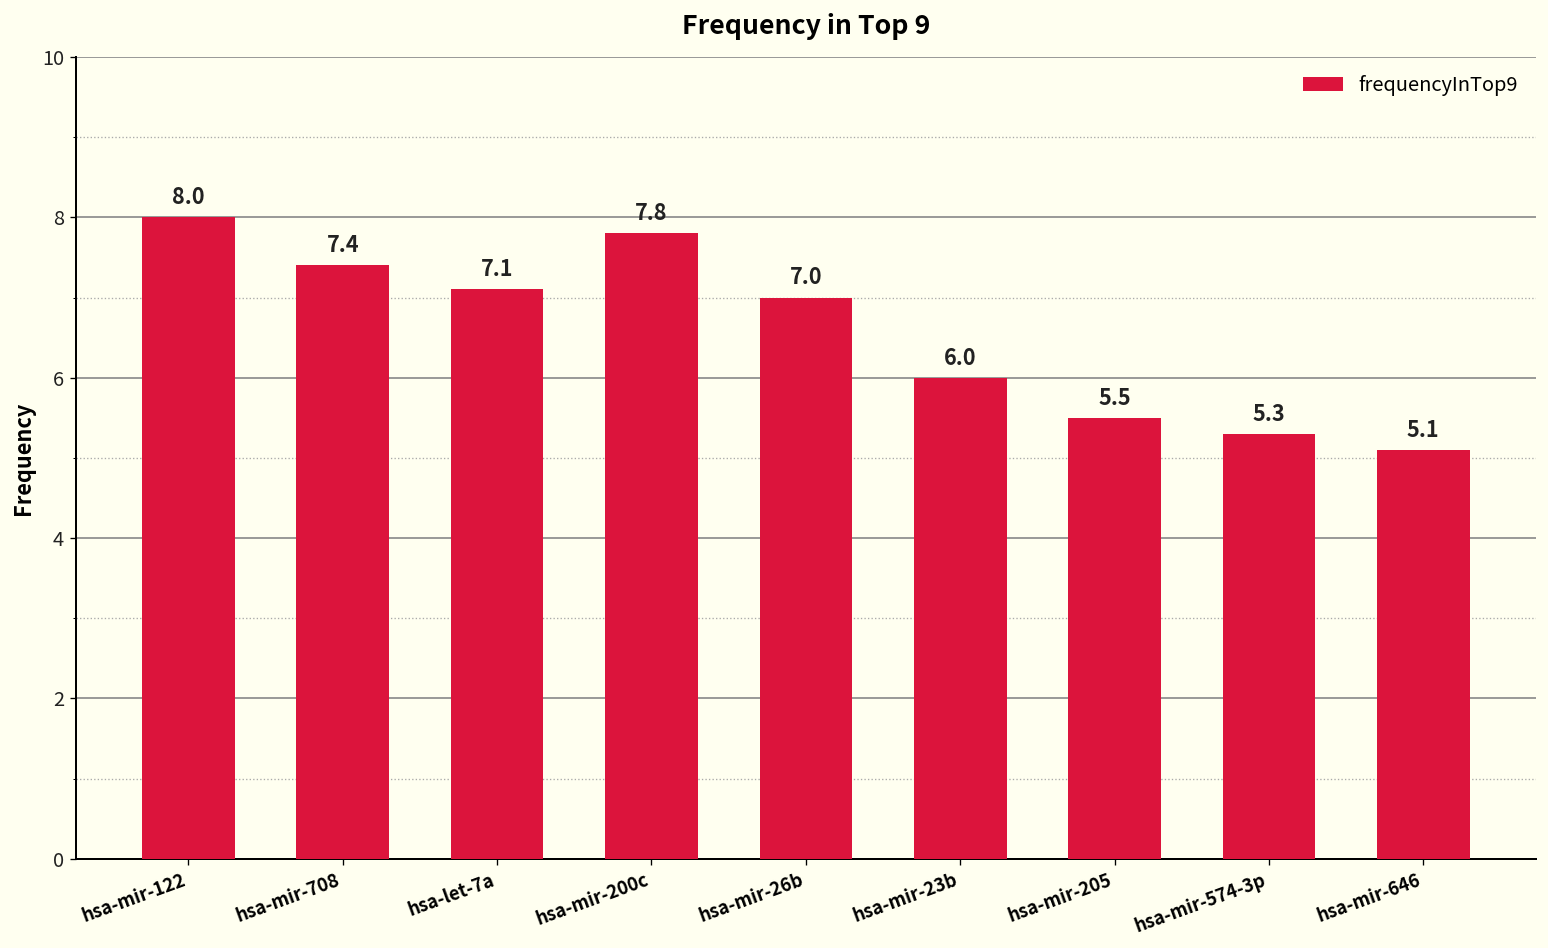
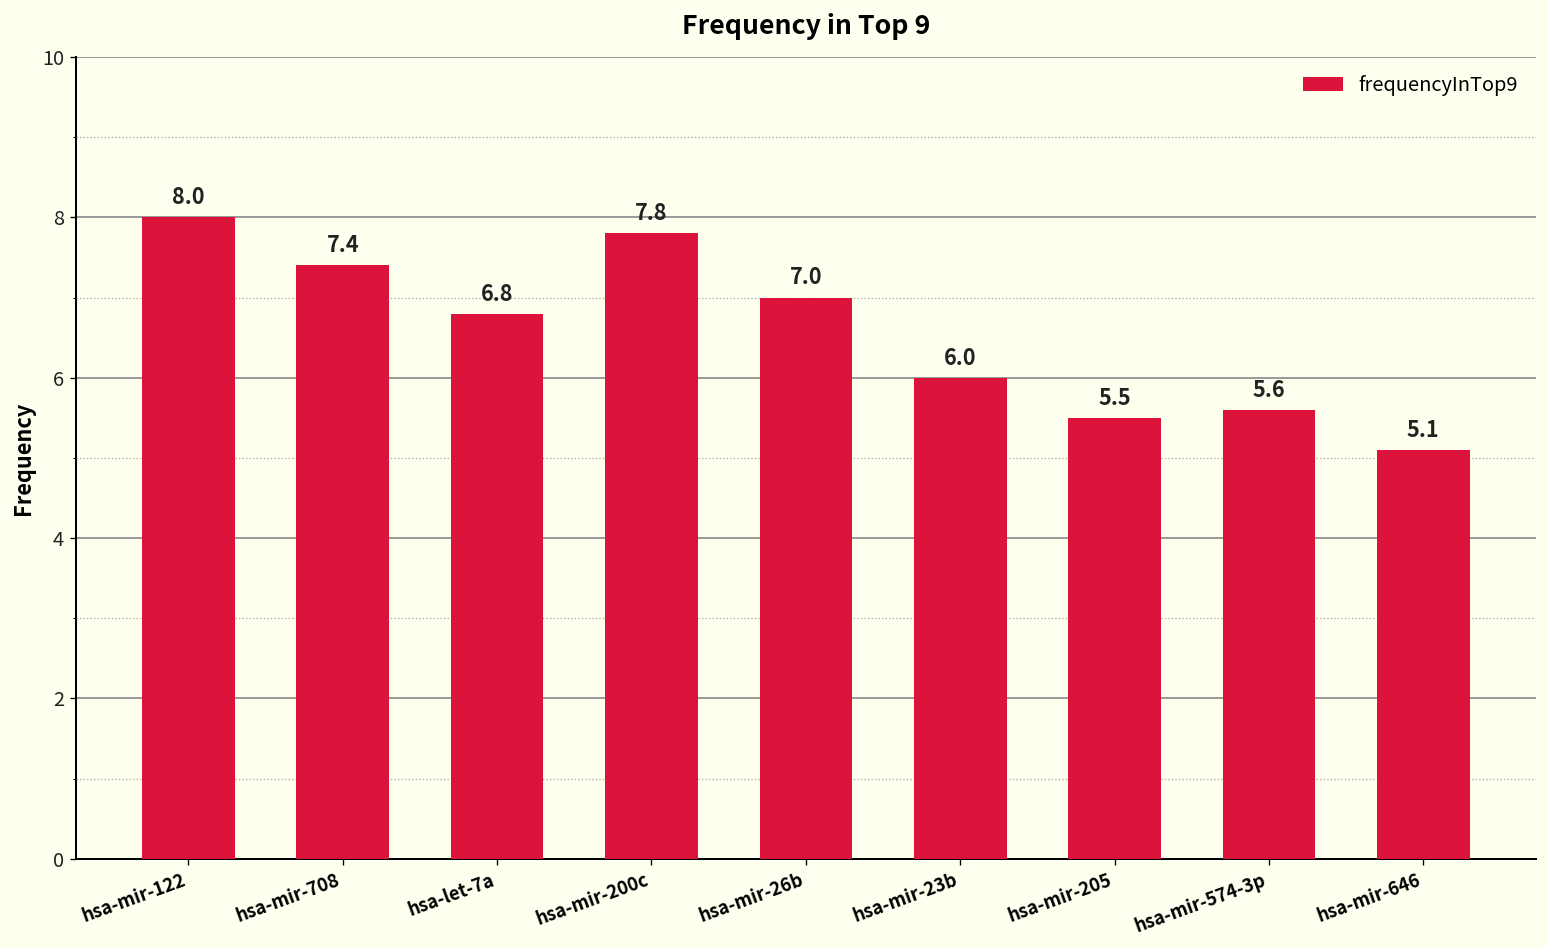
  {
    "hsa-mir-122": 8.0,
    "hsa-mir-708": 7.4,
-   "hsa-let-7a": 7.1,
+   "hsa-let-7a": 6.8,
    "hsa-mir-200c": 7.8,
    "hsa-mir-26b": 7.0,
    "hsa-mir-23b": 6.0,
    "hsa-mir-205": 5.5,
-   "hsa-mir-574-3p": 5.3,
+   "hsa-mir-574-3p": 5.6,
    "hsa-mir-646": 5.1
  }
